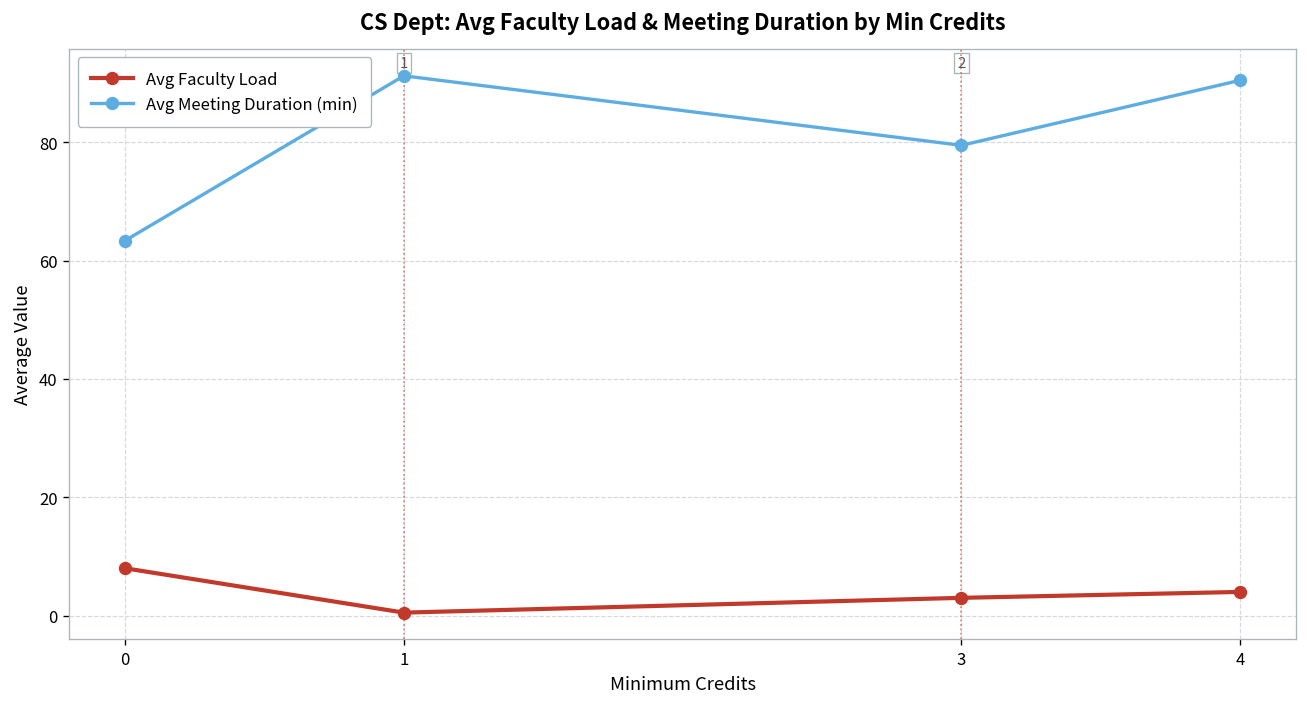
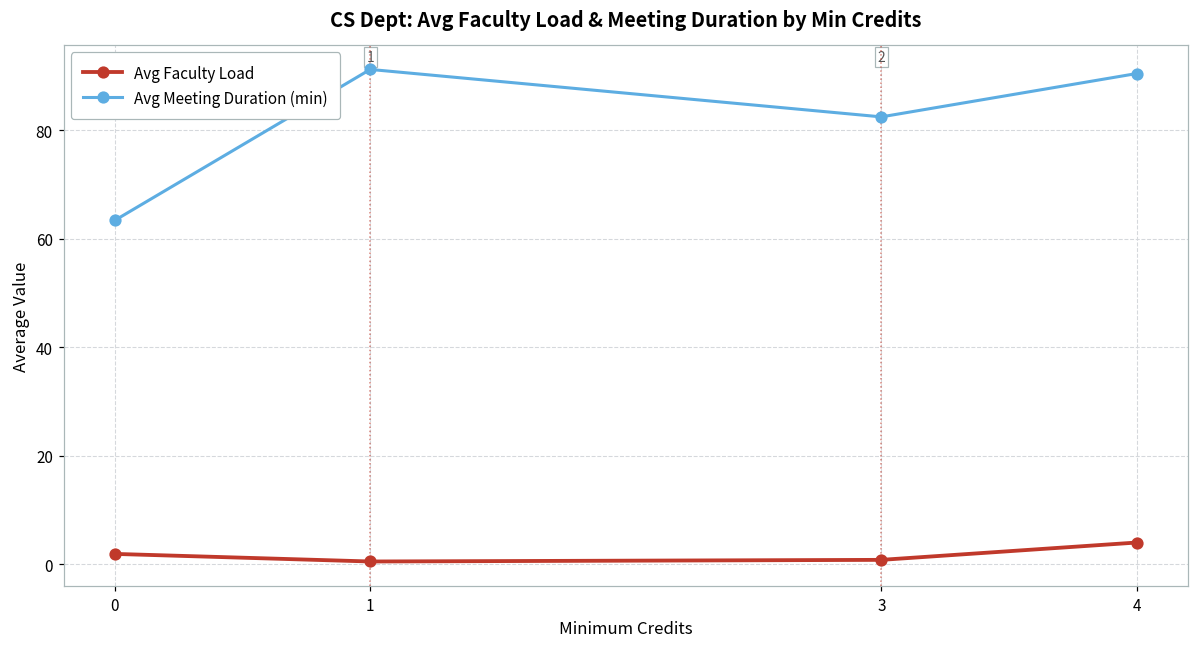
  {
    "Avg Faculty Load": {
-     "0": 8,
+     "0": 2,
      "1": 1,
-     "3": 3,
+     "3": 1,
      "4": 4
    },
    "Avg Meeting Duration (min)": {
      "0": 63,
-     "3": 80,
+     "3": 83,
      "4": 91
    }
  }
